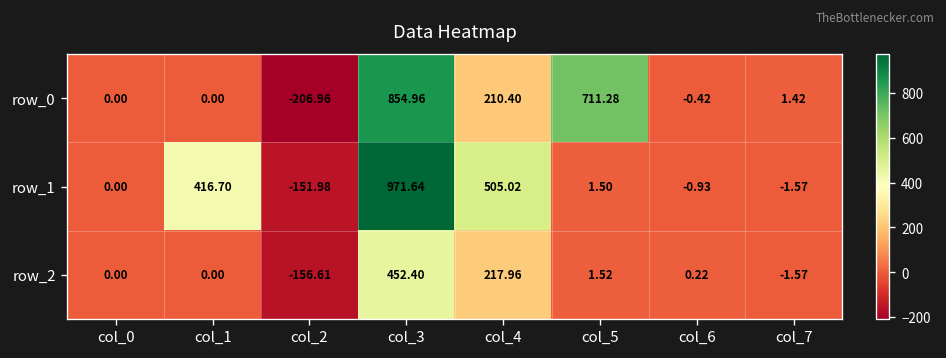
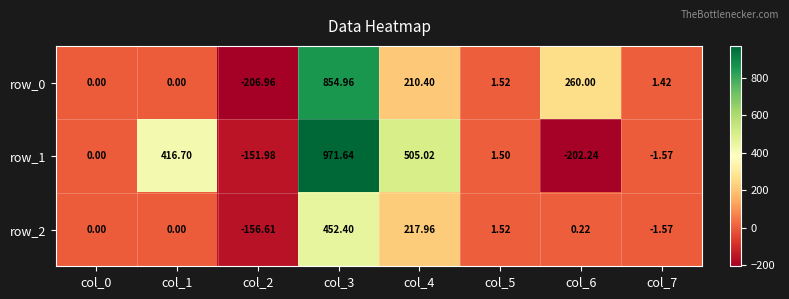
  {
    "row_0": {
      "col_0": 0.00,
      "col_1": 0.00,
      "col_2": -206.96,
      "col_3": 854.96,
      "col_4": 210.40,
-     "col_5": 711.28,
-     "col_6": -0.42,
+     "col_5": 1.52,
+     "col_6": 260.00,
      "col_7": 1.42
    },
    "row_1": {
      "col_0": 0.00,
      "col_1": 416.70,
      "col_2": -151.98,
      "col_3": 971.64,
      "col_4": 505.02,
      "col_5": 1.50,
-     "col_6": -0.93,
+     "col_6": -202.24,
      "col_7": -1.57
    },
    "row_2": {
      "col_0": 0.00,
      "col_1": 0.00,
      "col_2": -156.61,
      "col_3": 452.40,
      "col_4": 217.96,
      "col_5": 1.52,
      "col_6": 0.22,
      "col_7": -1.57
    }
  }
